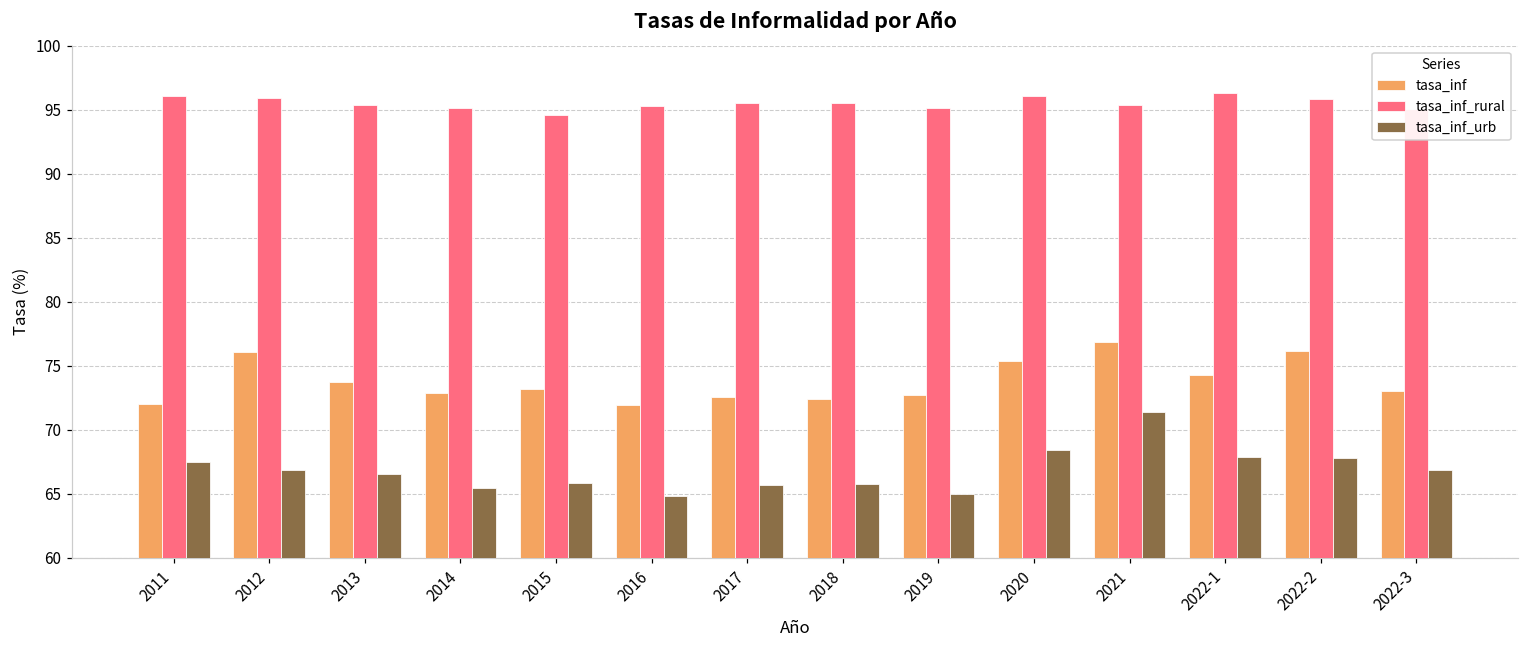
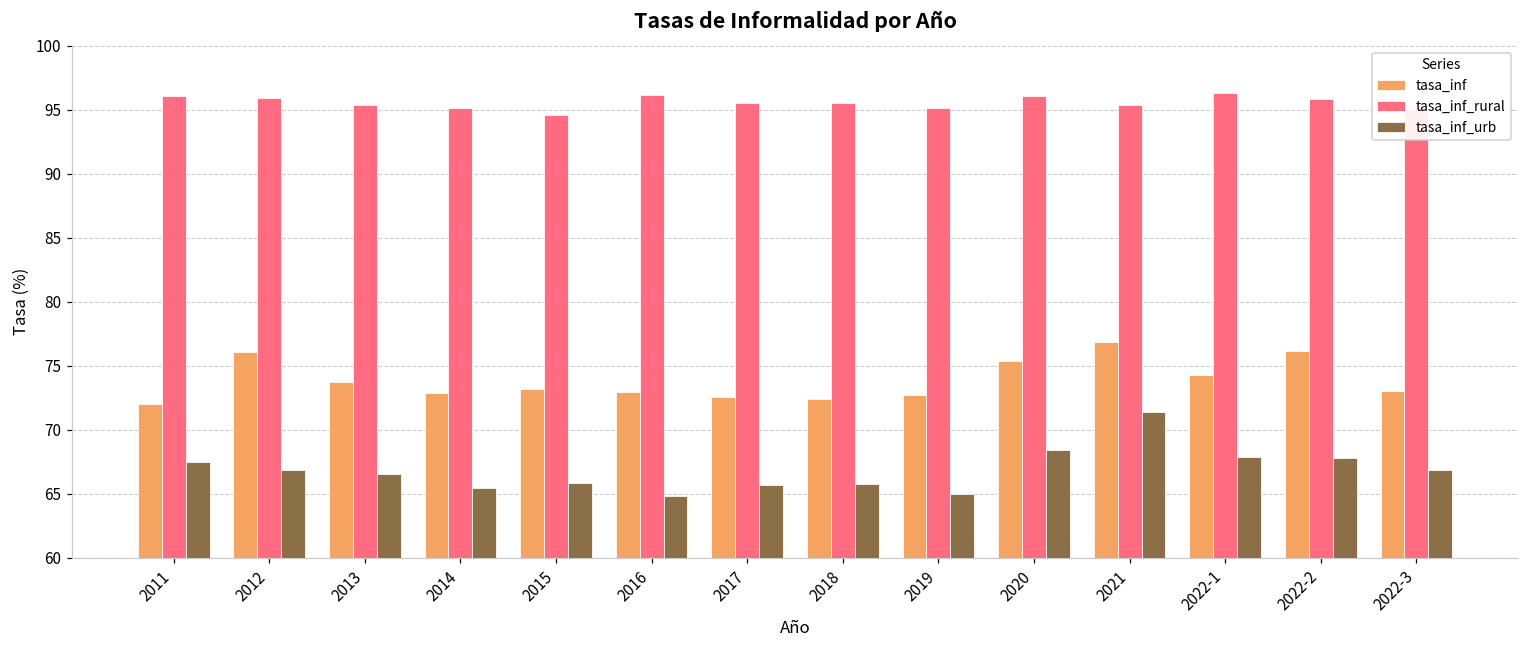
  {
    "tasa_inf": {
      "2011": 72.0,
      "2012": 76.1,
      "2013": 73.7,
      "2014": 72.8,
      "2015": 73.2,
-     "2016": 72.0,
+     "2016": 72.9,
      "2017": 72.6,
      "2018": 72.4,
      "2019": 72.7,
      "2020": 75.4,
      "2021": 76.9,
      "2022-1": 74.3,
      "2022-2": 76.2,
      "2022-3": 73.0
    },
    "tasa_inf_rural": {
      "2011": 96.1,
      "2012": 95.9,
      "2013": 95.4,
      "2014": 95.2,
      "2015": 94.6,
-     "2016": 95.3,
+     "2016": 96.2,
      "2017": 95.5,
      "2018": 95.6,
      "2019": 95.2,
      "2020": 96.1,
      "2021": 95.4,
      "2022-1": 96.3,
      "2022-2": 95.8
    },
    "tasa_inf_urb": {
      "2011": 67.5,
      "2012": 66.8,
      "2013": 66.5,
      "2014": 65.5,
      "2015": 65.9,
      "2016": 64.8,
      "2017": 65.7,
      "2018": 65.7,
      "2019": 65.0,
      "2020": 68.4,
      "2021": 71.4,
      "2022-1": 67.9,
      "2022-2": 67.8,
      "2022-3": 66.9
    }
  }
